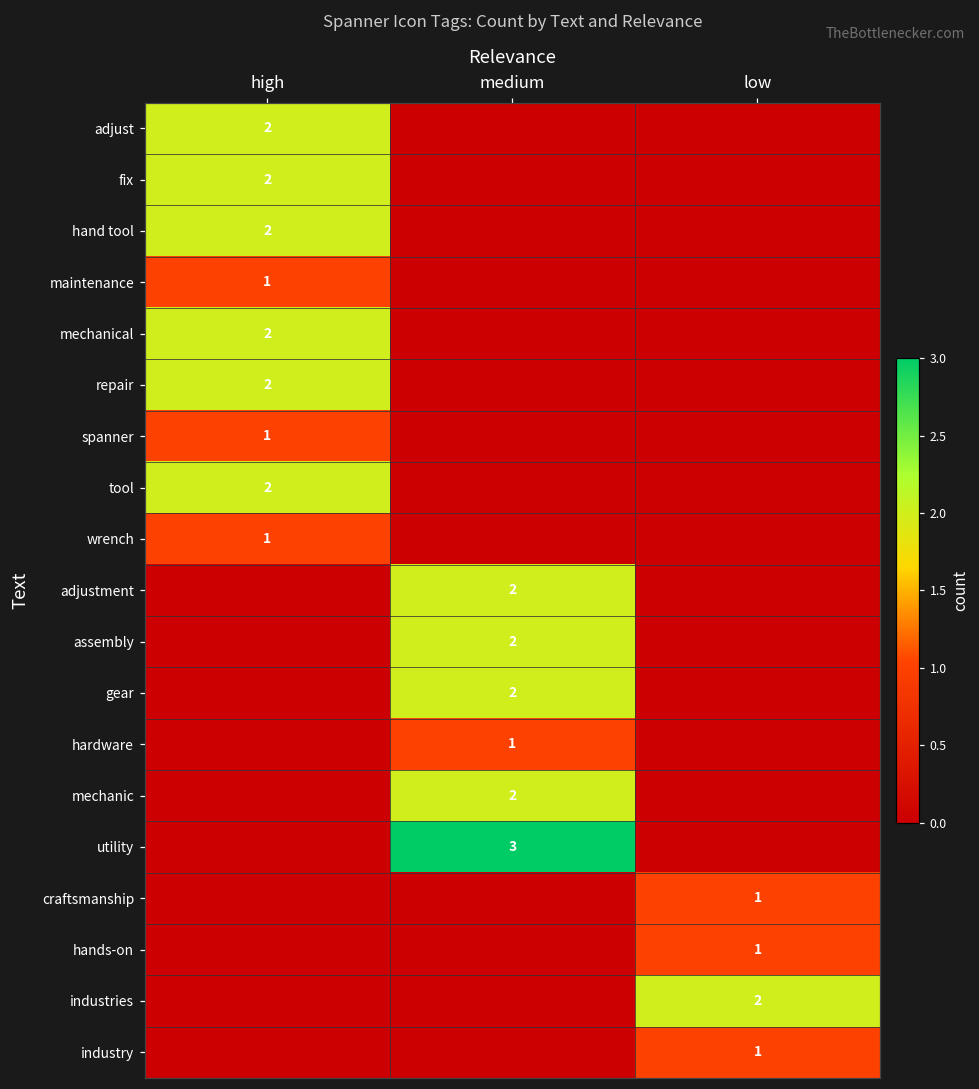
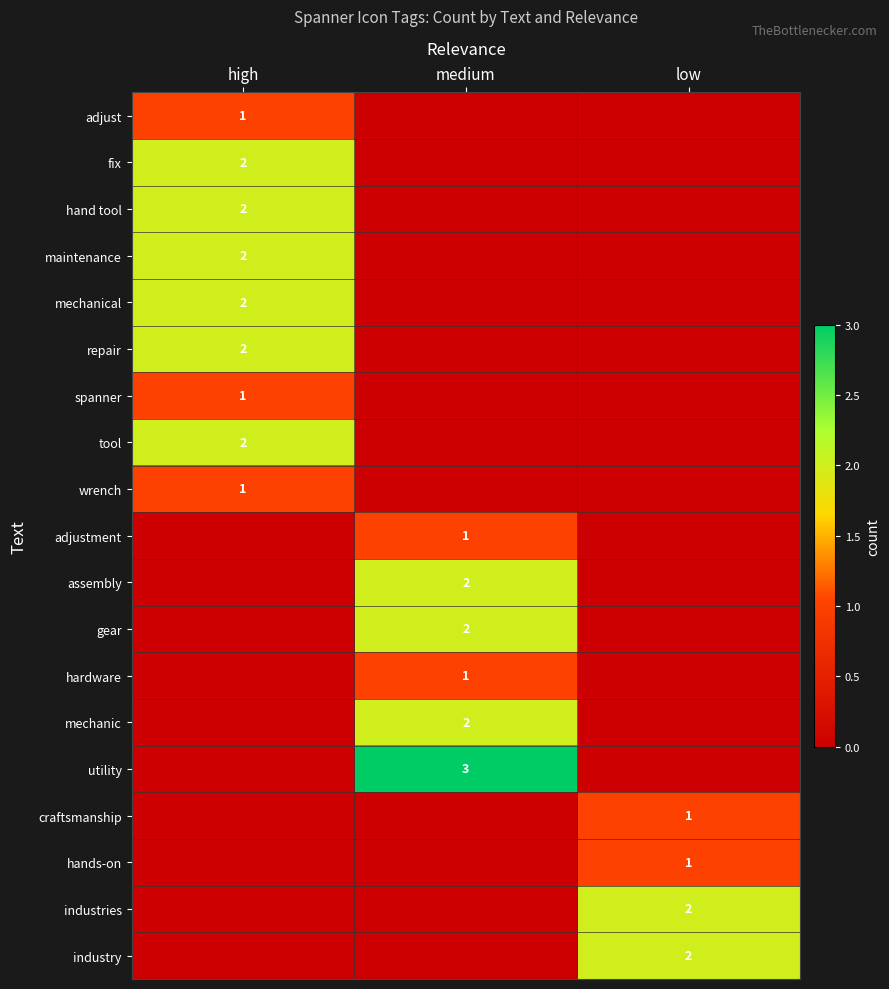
  {
    "adjust": {
-     "high": 2
+     "high": 1
    },
    "fix": {
      "high": 2
    },
    "hand tool": {
      "high": 2
    },
    "maintenance": {
-     "high": 1
+     "high": 2
    },
    "mechanical": {
      "high": 2
    },
    "repair": {
      "high": 2
    },
    "spanner": {
      "high": 1
    },
    "tool": {
      "high": 2
    },
    "wrench": {
      "high": 1
    },
    "adjustment": {
-     "medium": 2
+     "medium": 1
    },
    "assembly": {
      "medium": 2
    },
    "gear": {
      "medium": 2
    },
    "hardware": {
      "medium": 1
    },
    "mechanic": {
      "medium": 2
    },
    "utility": {
      "medium": 3
    },
    "craftsmanship": {
      "low": 1
    },
    "hands-on": {
      "low": 1
    },
    "industries": {
      "low": 2
    },
    "industry": {
-     "low": 1
+     "low": 2
    }
  }
